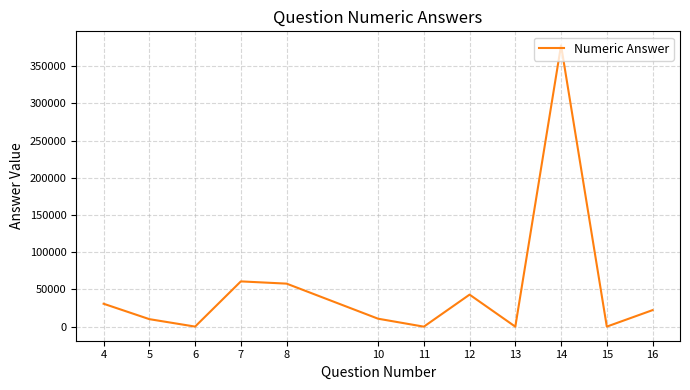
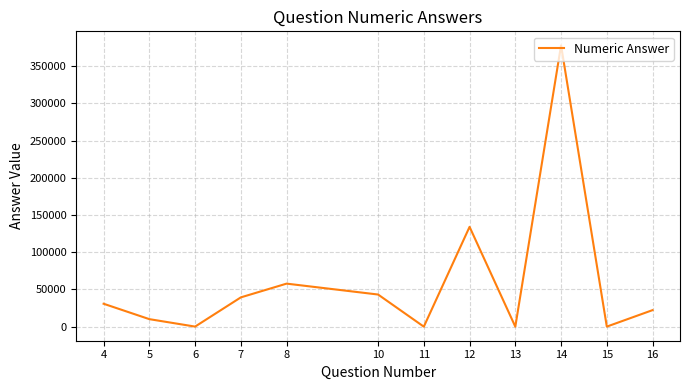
  {
    "4": 30000,
    "5": 10000,
    "6": 0,
-   "7": 60000,
+   "7": 40000,
    "8": 60000,
-   "10": 10000,
+   "10": 40000,
    "11": 0,
-   "12": 40000,
+   "12": 130000,
    "13": 0,
    "15": 0,
    "16": 20000
  }
